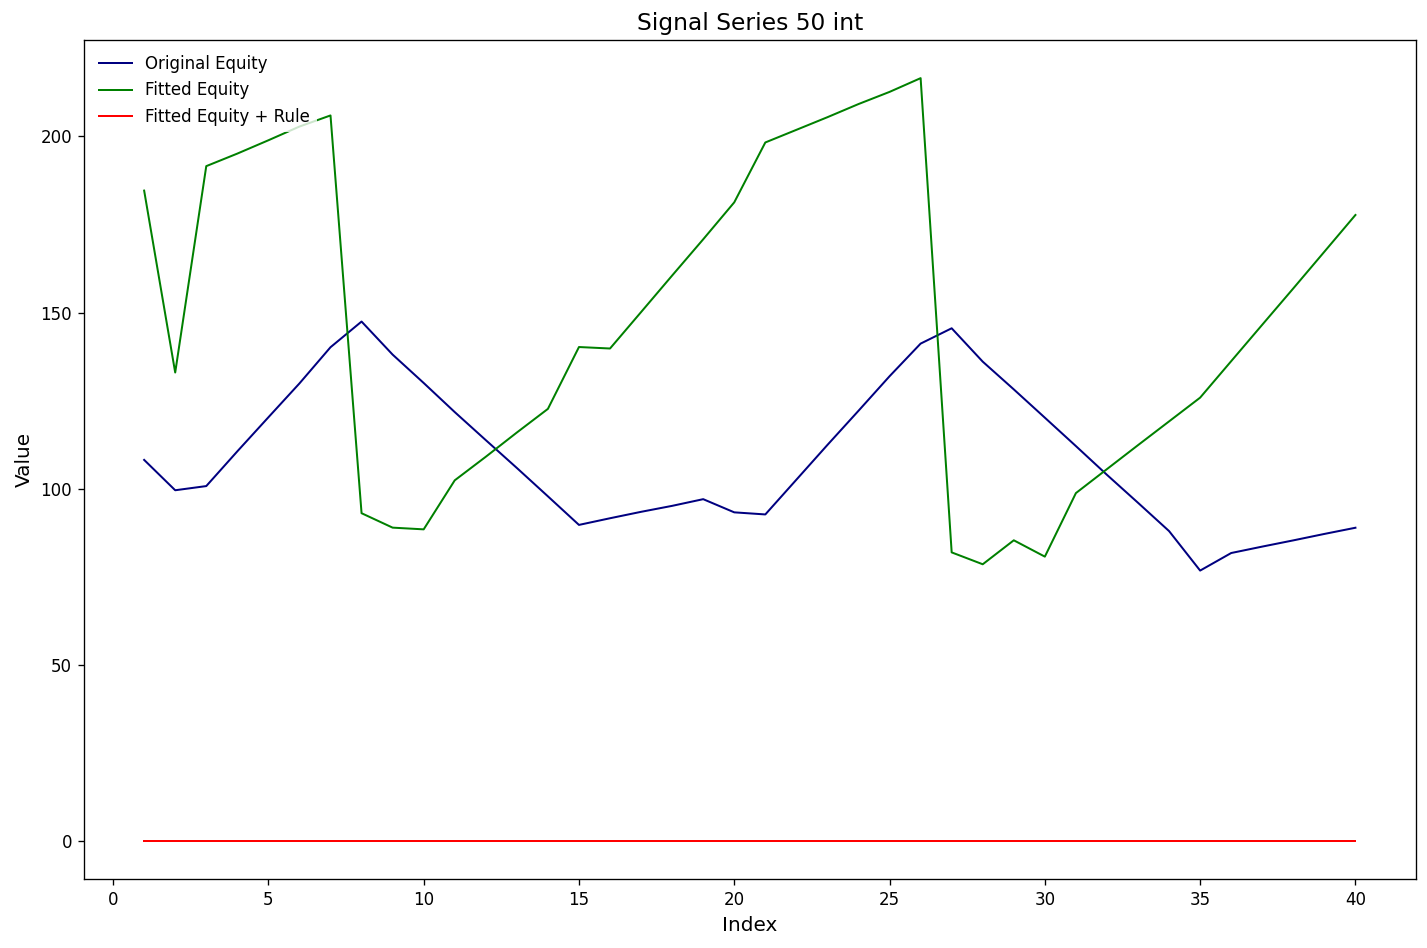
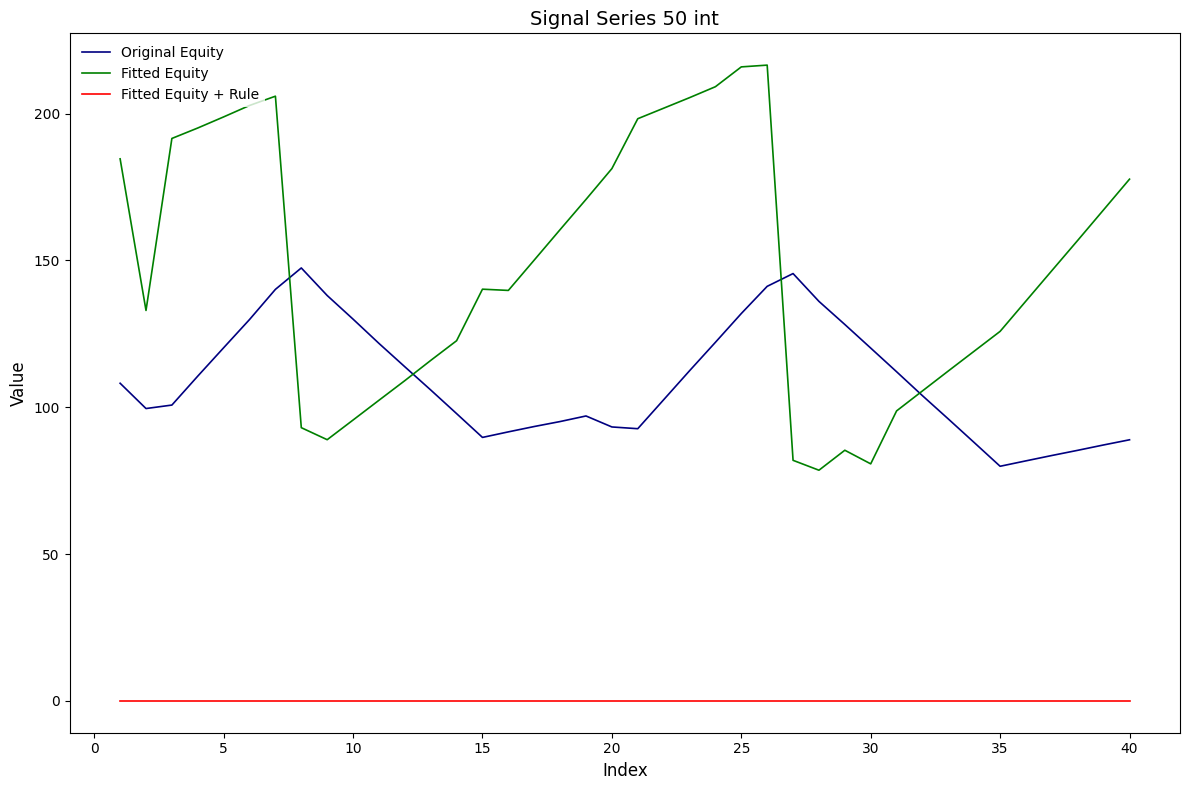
  {
    "Original Equity": {
      "5": 120,
      "10": 130,
      "15": 90,
      "20": 93,
      "25": 132,
      "30": 120,
-     "35": 77,
+     "35": 80,
      "40": 89
    },
    "Fitted Equity": {
      "5": 199,
-     "10": 88,
+     "10": 96,
      "15": 140,
      "20": 181,
-     "25": 213,
+     "25": 216,
      "30": 81,
      "35": 126,
      "40": 178
    },
    "Fitted Equity + Rule": {
      "5": 0,
      "10": 0,
      "15": 0,
      "20": 0,
      "25": 0,
      "30": 0,
      "35": 0,
      "40": 0
    }
  }
